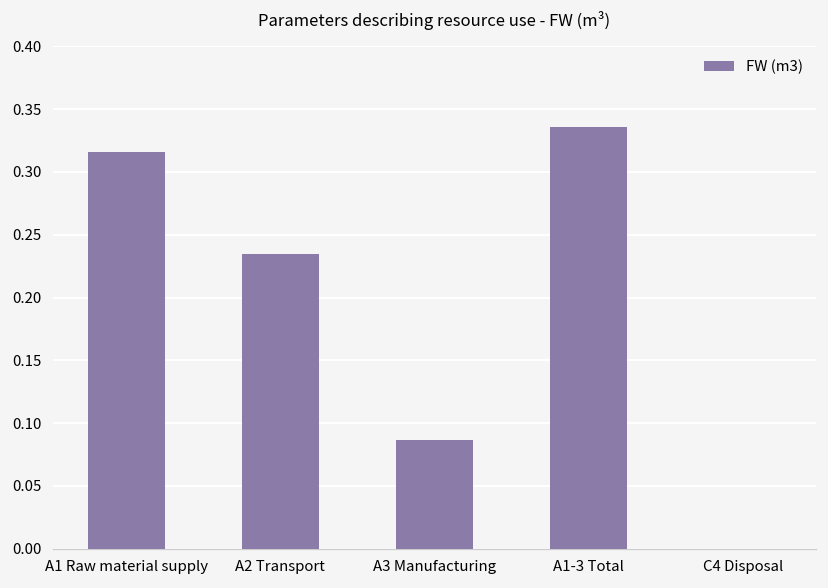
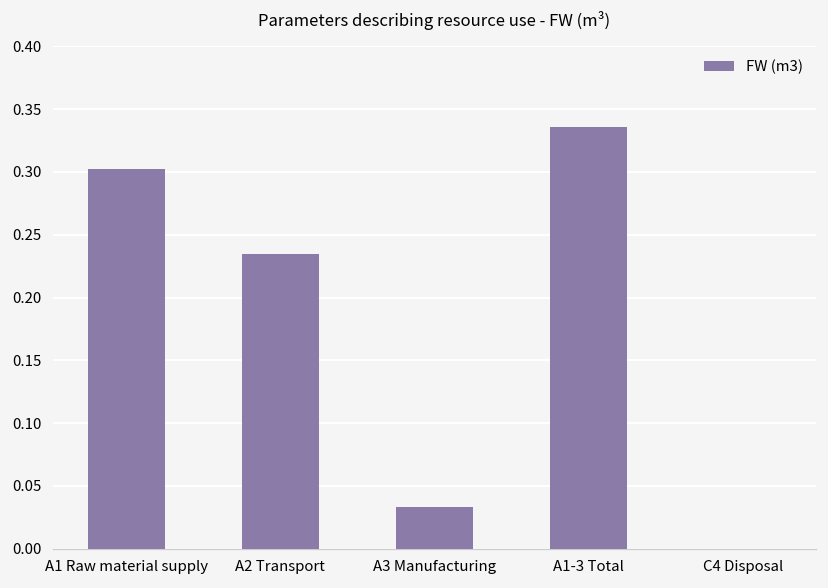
  {
-   "A1 Raw material supply": 0.316,
+   "A1 Raw material supply": 0.302,
    "A2 Transport": 0.235,
-   "A3 Manufacturing": 0.087,
+   "A3 Manufacturing": 0.034,
    "A1-3 Total": 0.336
  }
